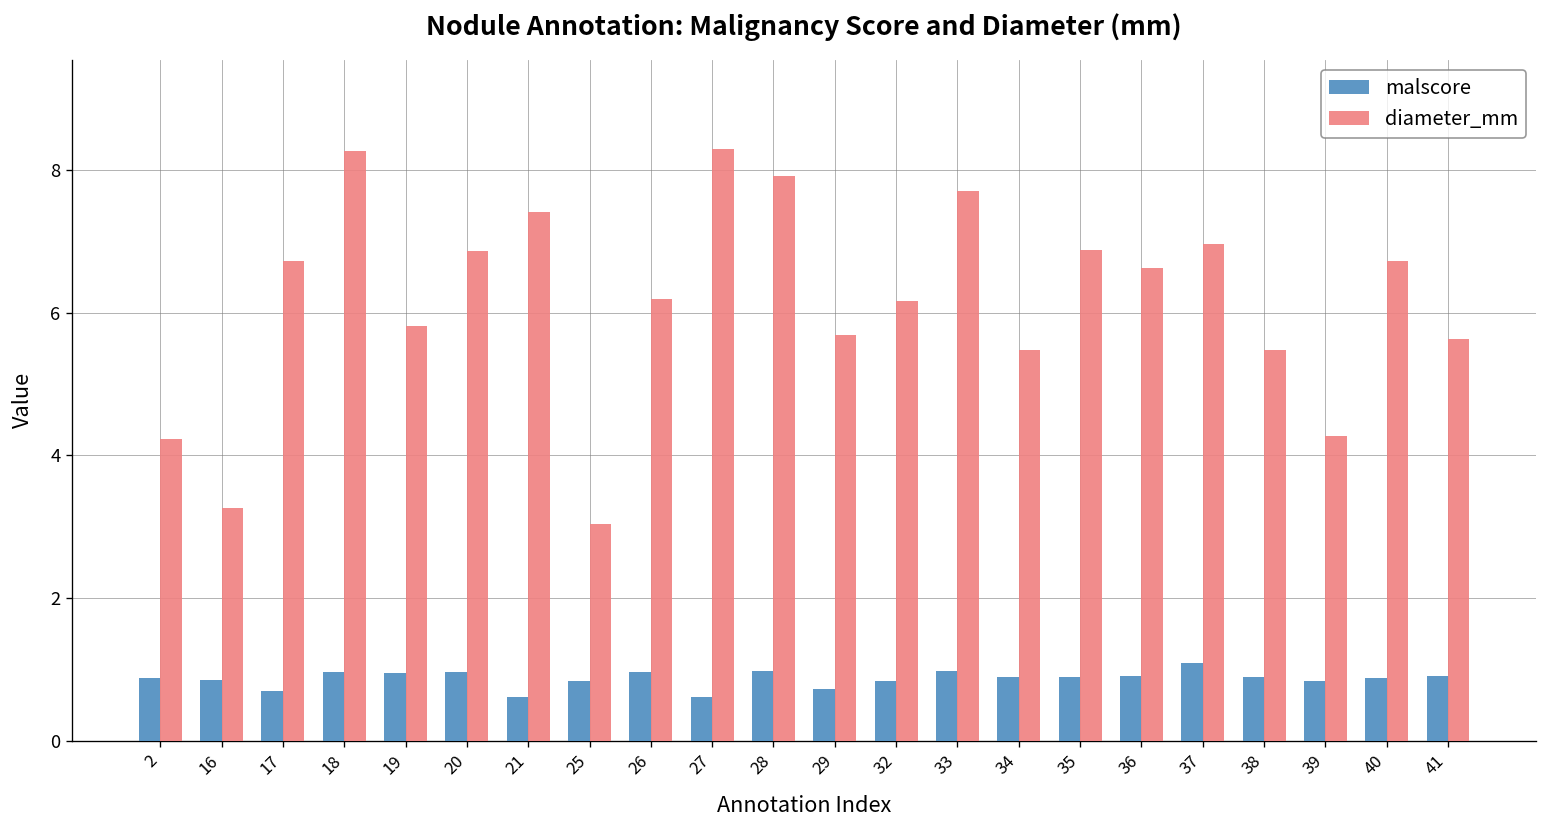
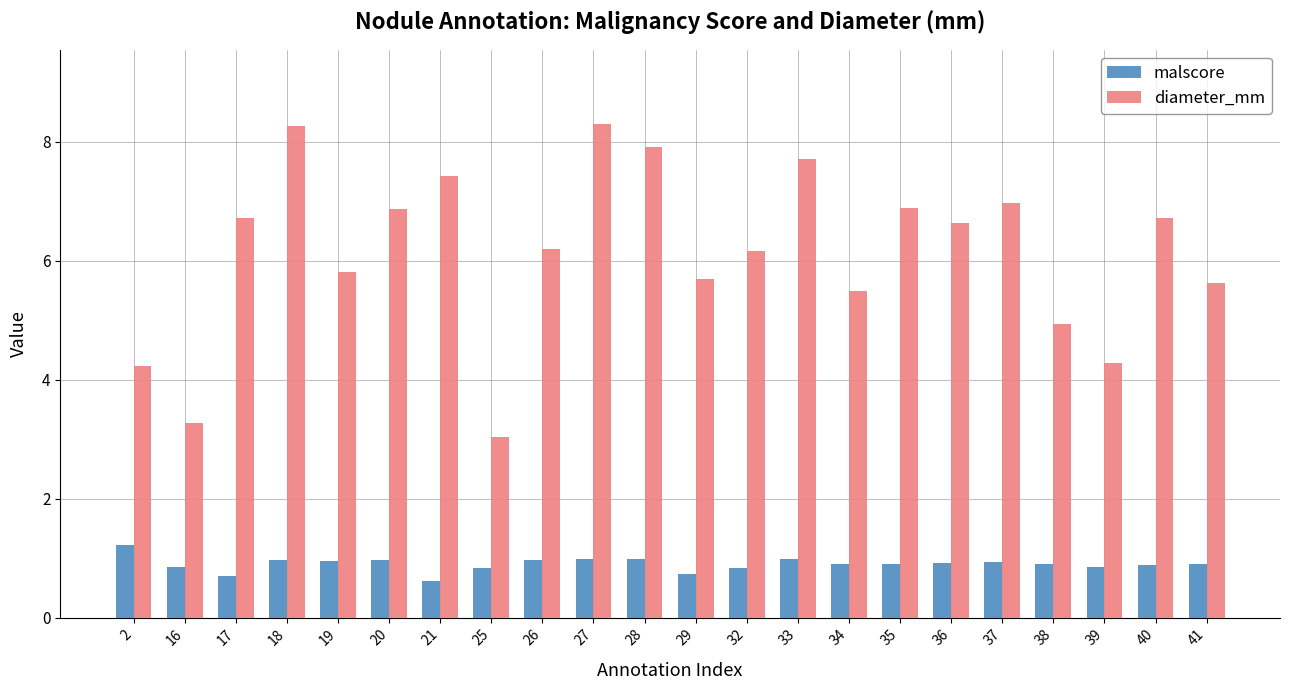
  {
    "malscore": {
-     "2": 0.9,
+     "2": 1.2,
      "16": 0.9,
      "17": 0.7,
      "18": 1.0,
      "19": 1.0,
      "20": 1.0,
      "21": 0.6,
      "25": 0.8,
      "26": 1.0,
-     "27": 0.6,
+     "27": 1.0,
      "28": 1.0,
      "29": 0.7,
      "32": 0.8,
      "33": 1.0,
      "34": 0.9,
      "35": 0.9,
      "36": 0.9,
-     "37": 1.1,
+     "37": 0.9,
      "38": 0.9,
      "39": 0.8,
      "40": 0.9,
      "41": 0.9
    },
    "diameter_mm": {
      "2": 4.2,
      "16": 3.3,
      "17": 6.7,
      "18": 8.3,
      "19": 5.8,
      "20": 6.9,
      "21": 7.4,
      "25": 3.0,
      "26": 6.2,
      "27": 8.3,
      "28": 7.9,
      "29": 5.7,
      "32": 6.2,
      "33": 7.7,
      "34": 5.5,
      "35": 6.9,
      "36": 6.6,
      "37": 7.0,
-     "38": 5.5,
+     "38": 4.9,
      "39": 4.3,
      "40": 6.7,
      "41": 5.6
    }
  }
